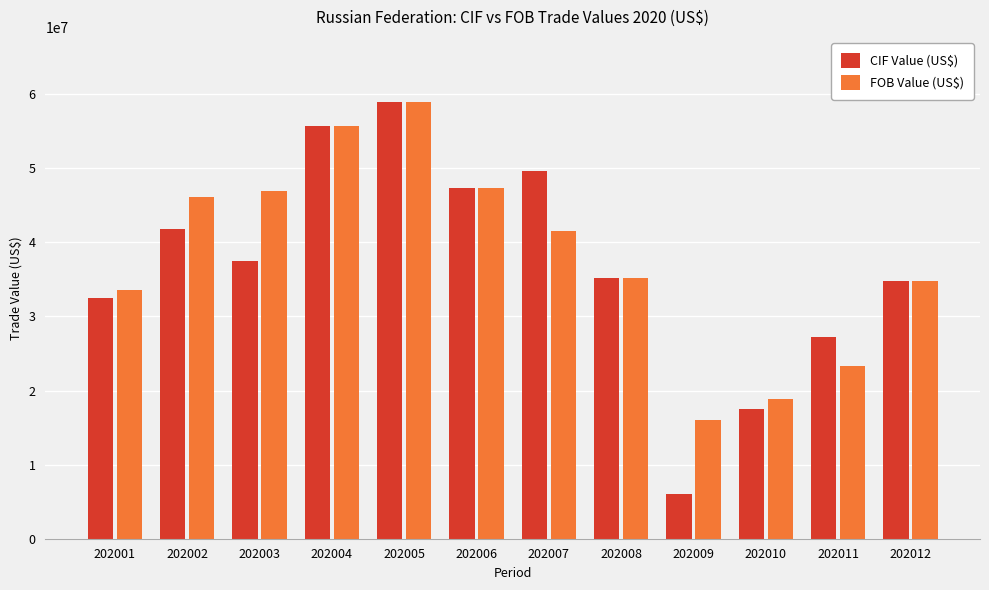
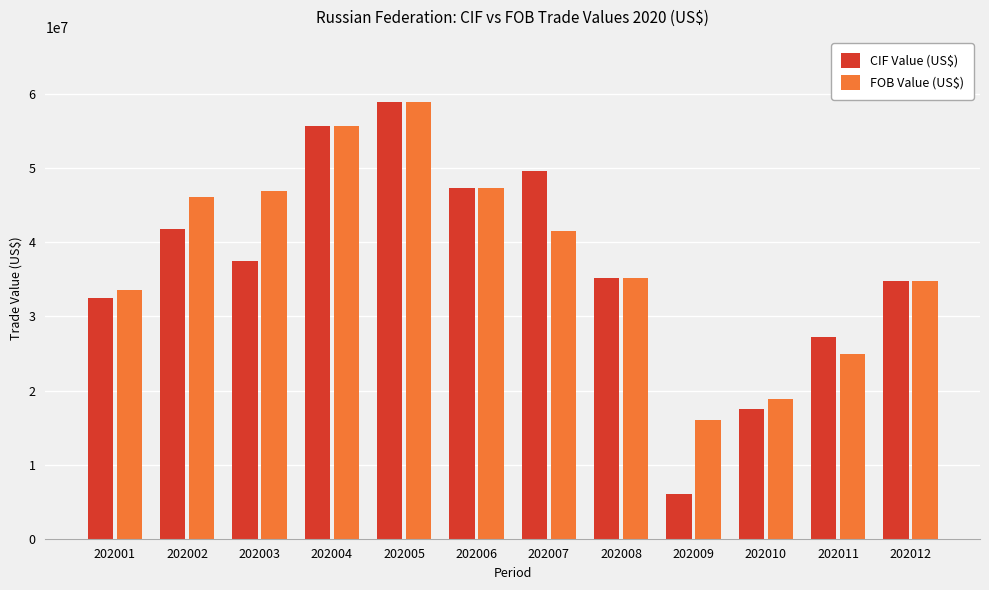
  {
    "CIF Value (US$)": {
      "202001": 32000000,
      "202002": 42000000,
      "202003": 37000000,
      "202004": 56000000,
      "202005": 59000000,
      "202006": 47000000,
      "202007": 50000000,
      "202008": 35000000,
      "202009": 6000000,
      "202010": 18000000,
      "202011": 27000000,
      "202012": 35000000
    },
    "FOB Value (US$)": {
      "202001": 34000000,
      "202002": 46000000,
      "202003": 47000000,
      "202004": 56000000,
      "202005": 59000000,
      "202006": 47000000,
      "202007": 42000000,
      "202008": 35000000,
      "202009": 16000000,
      "202010": 19000000,
-     "202011": 23000000,
+     "202011": 25000000,
      "202012": 35000000
    }
  }
